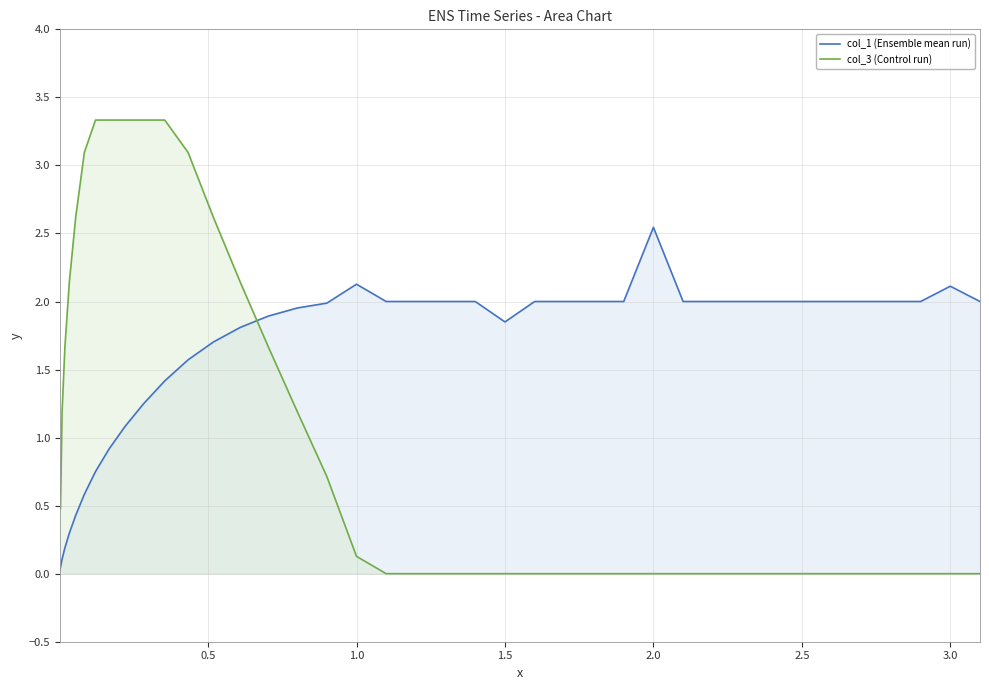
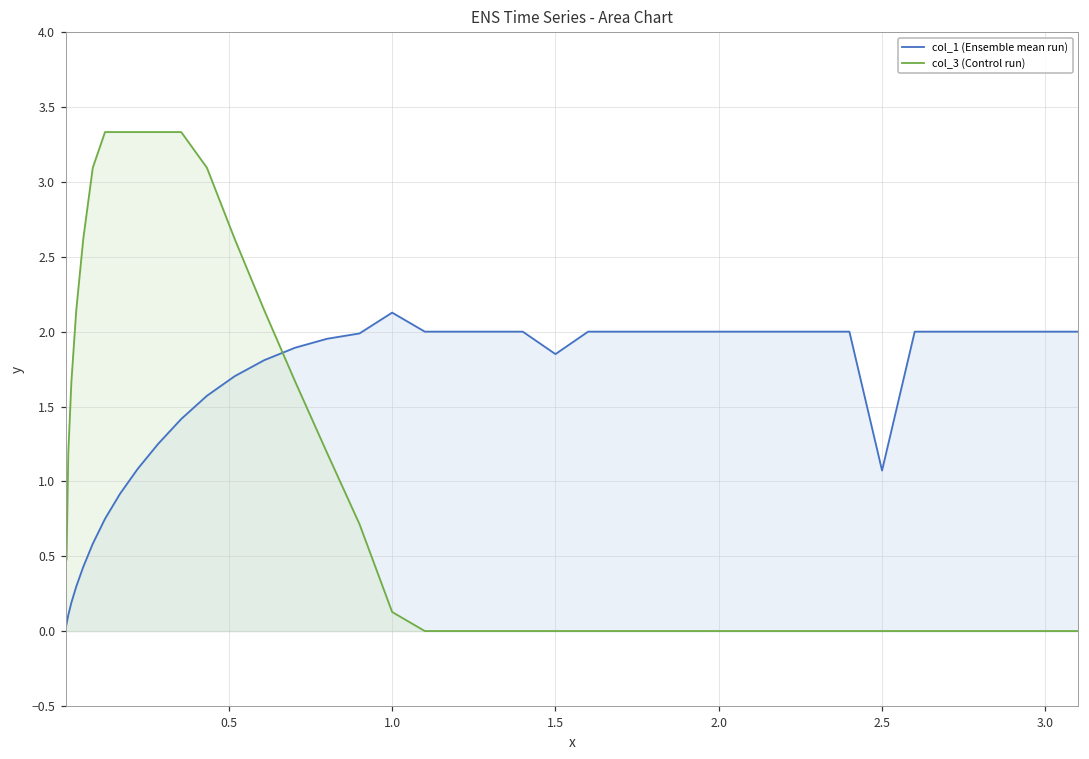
  {
    "col_1 (Ensemble mean run)": {
      "1.0": 2.13,
      "1.5": 1.85,
-     "2.0": 2.55,
-     "2.5": 2.00,
-     "3.0": 2.11
+     "2.0": 2.00,
+     "2.5": 1.07,
+     "3.0": 2.00
    },
    "col_3 (Control run)": {
      "1.0": 0.13,
      "1.5": 0.00,
      "2.0": 0.00,
      "2.5": 0.00,
      "3.0": 0.00
    }
  }
